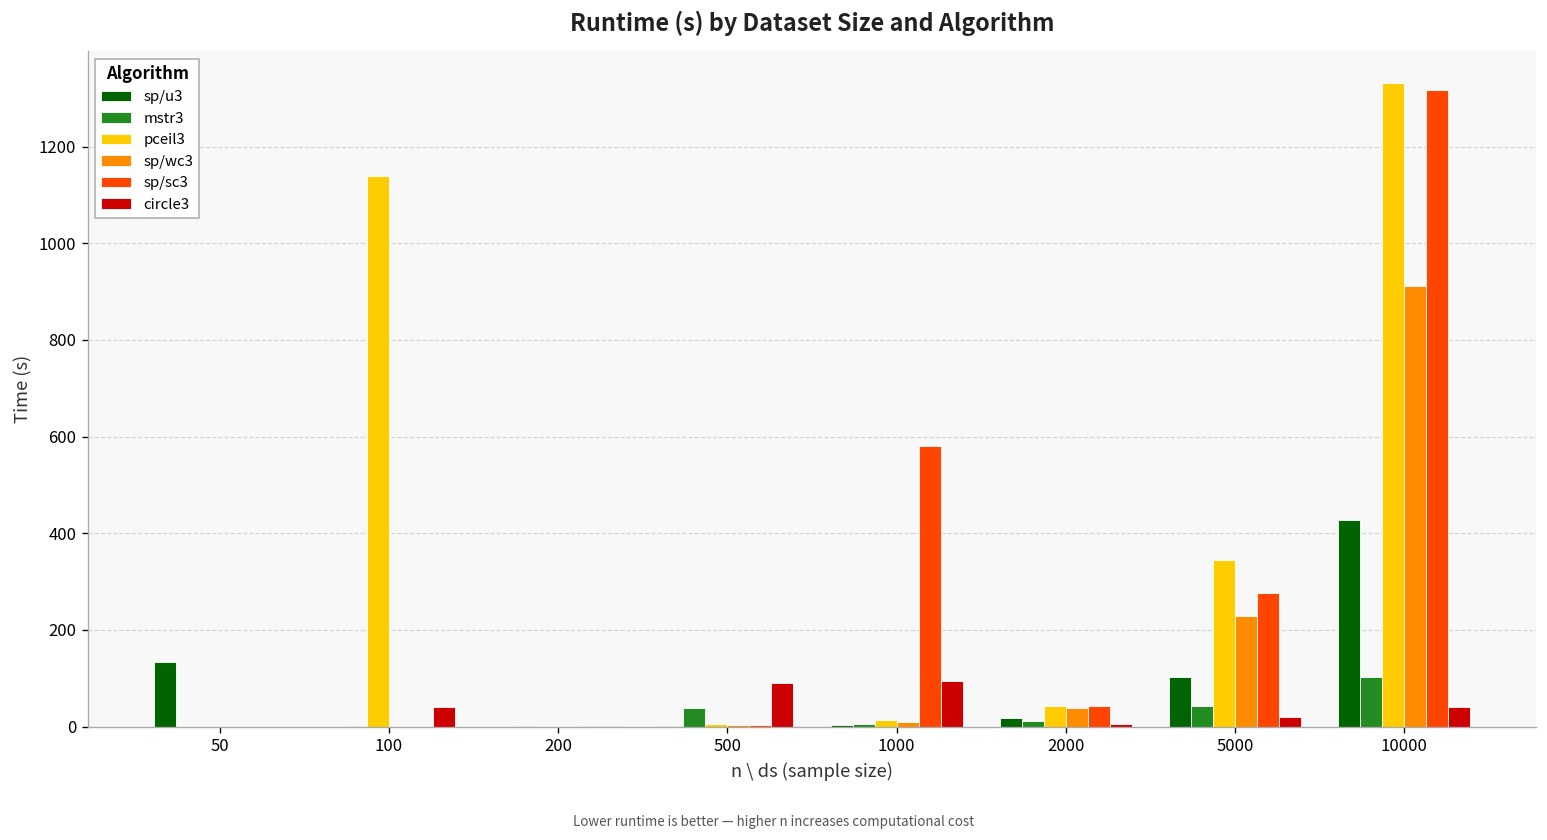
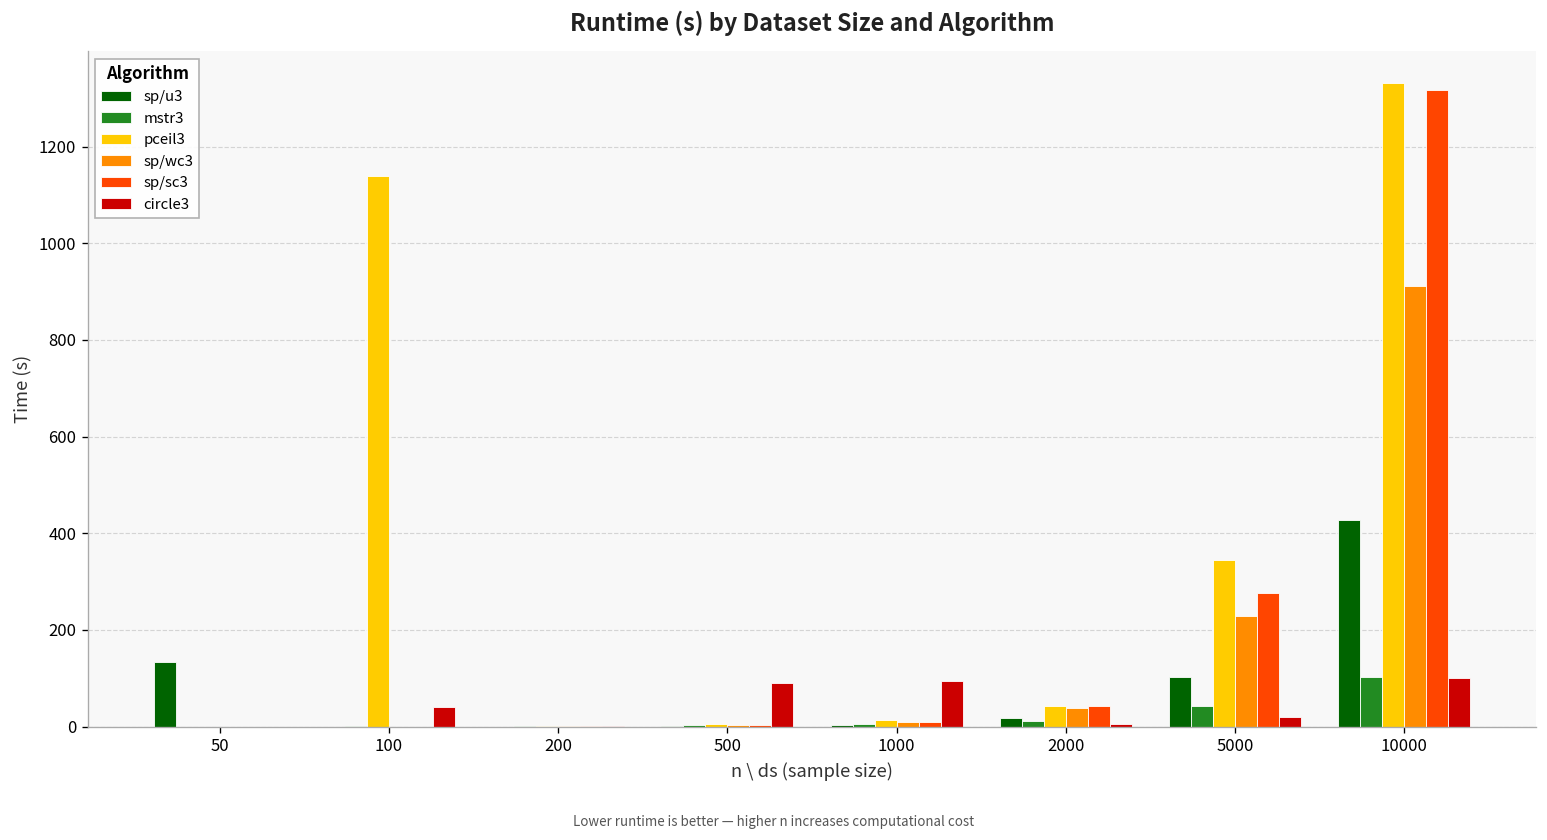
  {
    "sp/u3": {
      "50": 130,
      "2000": 20,
      "5000": 100,
      "10000": 430
    },
    "mstr3": {
-     "500": 40,
+     "500": 0,
      "2000": 10,
      "5000": 40,
      "10000": 100
    },
    "pceil3": {
      "100": 1140,
      "1000": 10,
      "2000": 40,
      "5000": 340,
      "10000": 1330
    },
    "sp/wc3": {
      "1000": 10,
      "2000": 40,
      "5000": 230,
      "10000": 910
    },
    "sp/sc3": {
-     "1000": 580,
+     "1000": 10,
      "2000": 40,
      "5000": 280,
      "10000": 1320
    },
    "circle3": {
      "100": 40,
      "500": 90,
      "1000": 90,
      "5000": 20,
-     "10000": 40
+     "10000": 100
    }
  }
